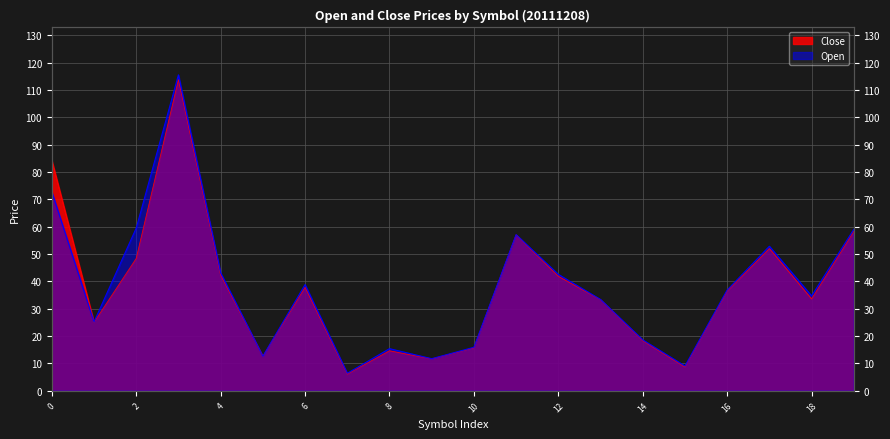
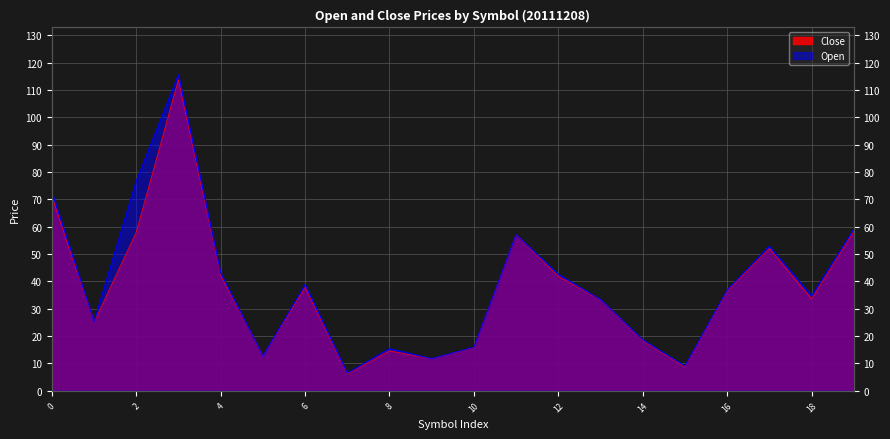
  {
    "Close": {
-     "0": 84,
-     "2": 48,
+     "0": 71,
+     "2": 58,
      "6": 38,
      "18": 34
    },
    "Open": {
      "0": 73,
-     "2": 59,
+     "2": 77,
      "6": 39,
      "18": 35
    }
  }
